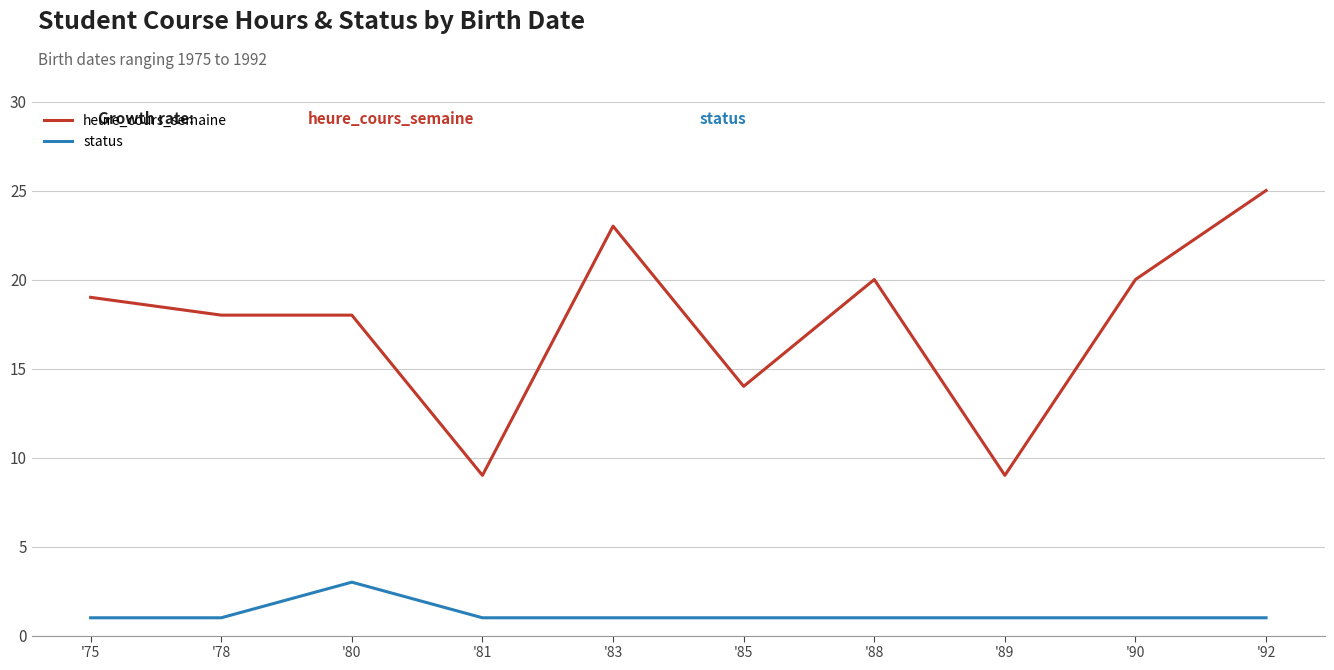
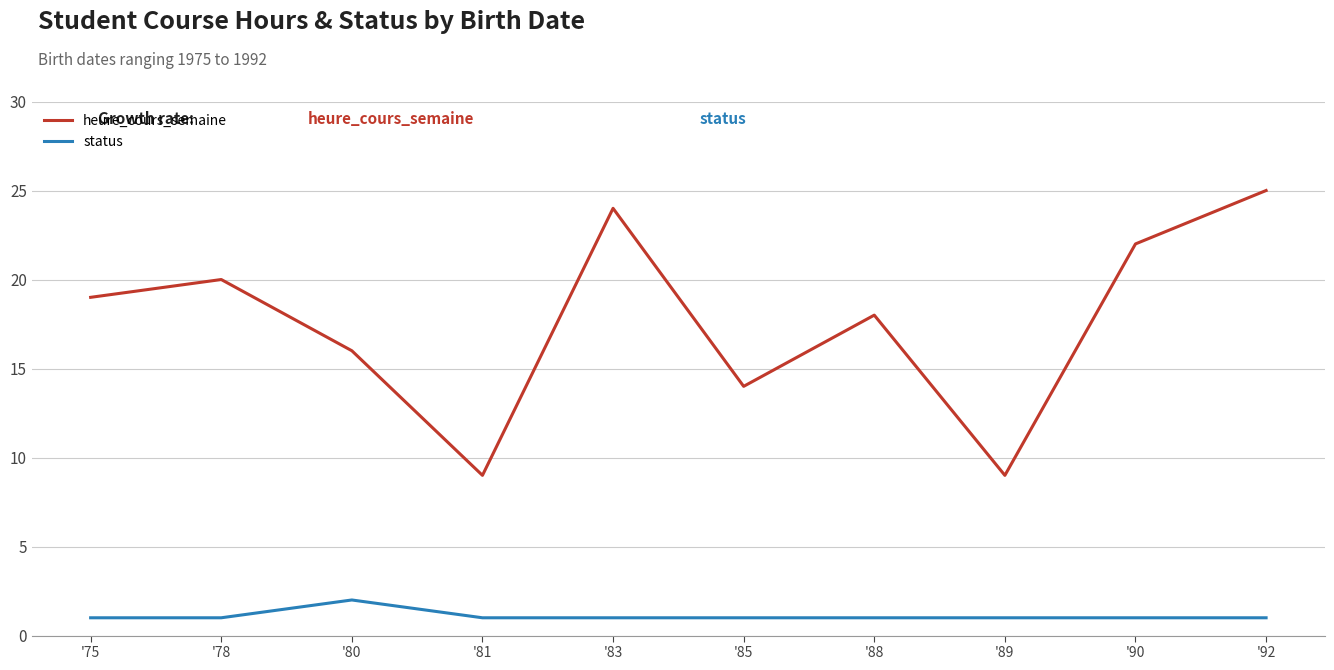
  {
    "heure_cours_semaine": {
      "'75": 19,
-     "'78": 18,
-     "'80": 18,
+     "'78": 20,
+     "'80": 16,
      "'81": 9,
-     "'83": 23,
+     "'83": 24,
      "'85": 14,
-     "'88": 20,
+     "'88": 18,
      "'89": 9,
-     "'90": 20,
+     "'90": 22,
      "'92": 25
    },
    "status": {
      "'75": 1,
      "'78": 1,
-     "'80": 3,
+     "'80": 2,
      "'81": 1,
      "'83": 1,
      "'85": 1,
      "'88": 1,
      "'89": 1,
      "'90": 1,
      "'92": 1
    }
  }
